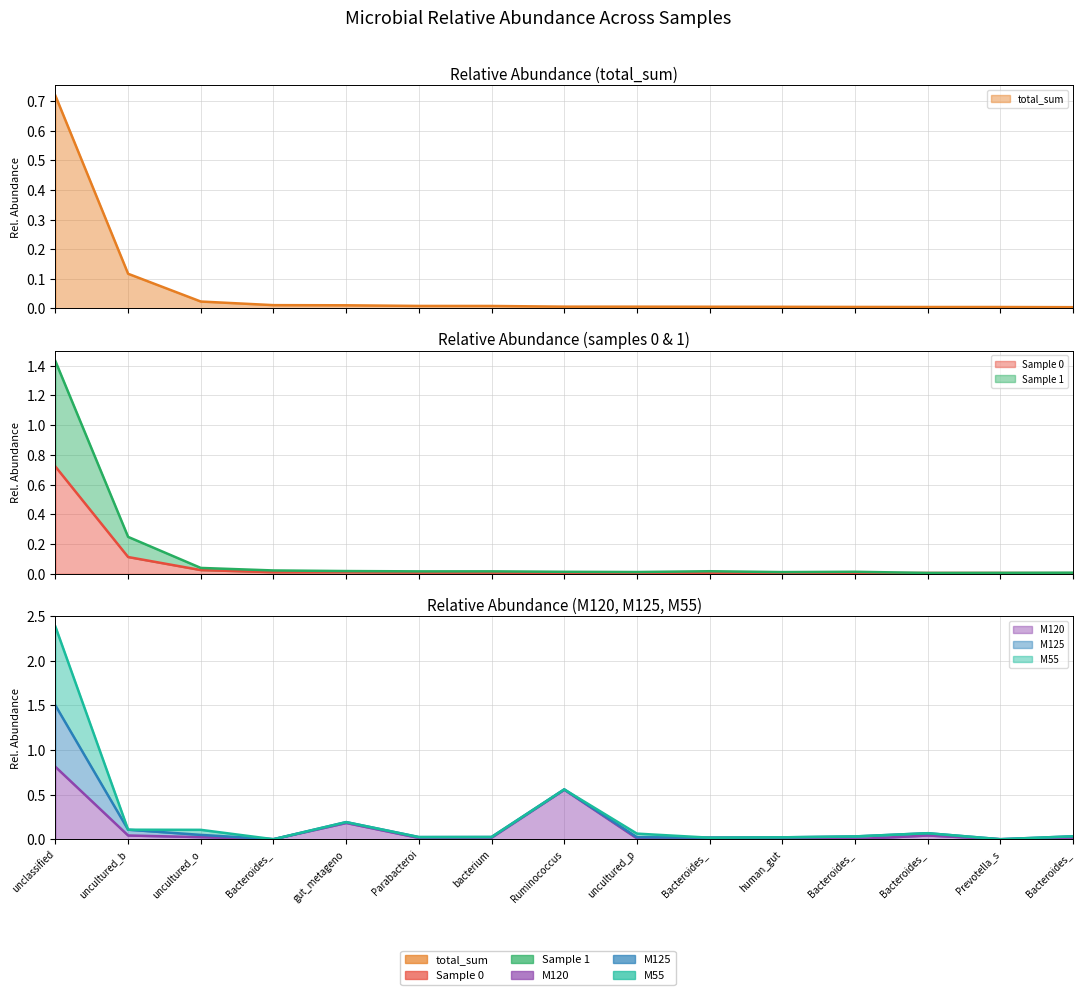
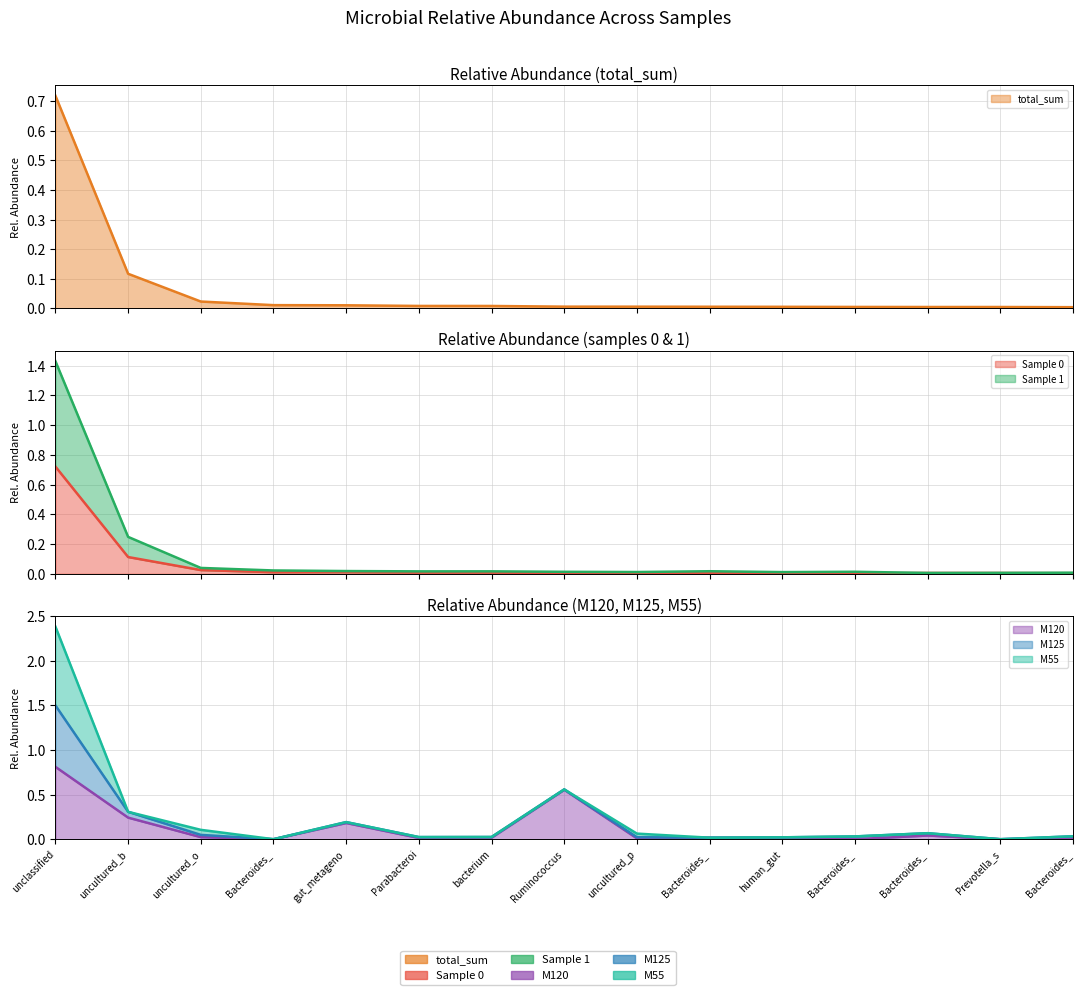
  {
    "Relative Abundance (M120, M125, M55)": {
      "M120": {
        "unclassified": 0.8,
-       "uncultured_b": 0.0
+       "uncultured_b": 0.2
      }
    }
  }
